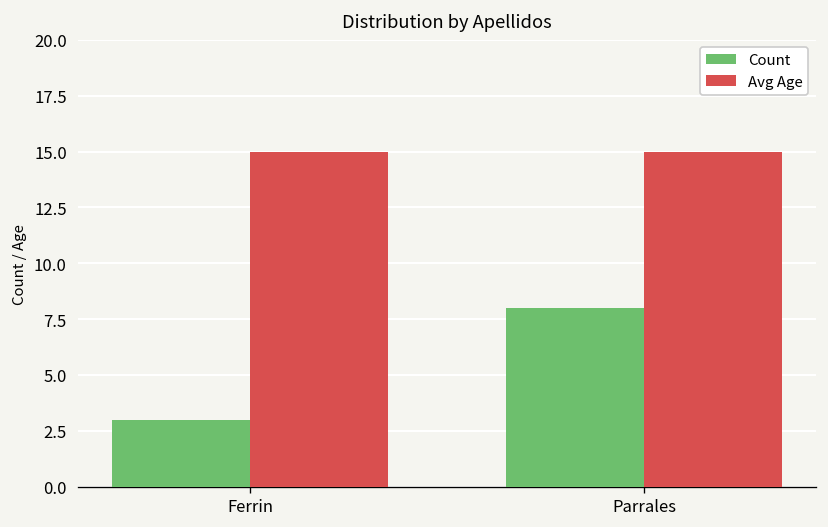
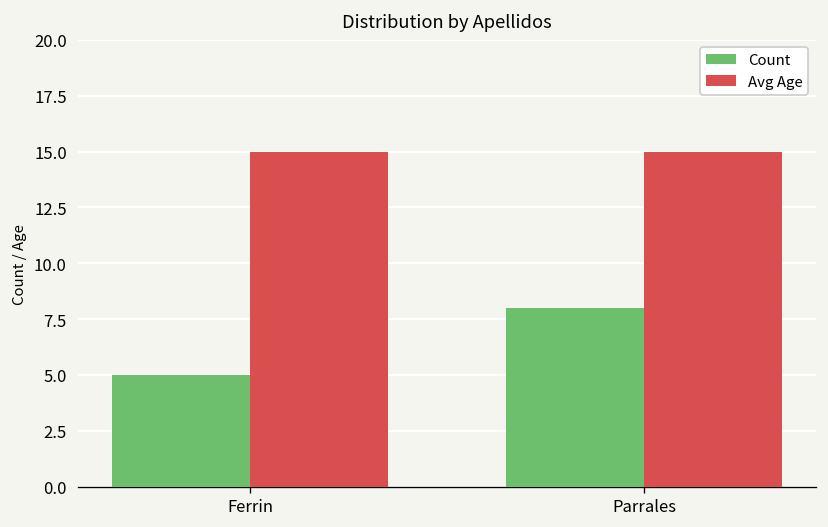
  {
    "Count": {
-     "Ferrin": 3,
+     "Ferrin": 5,
      "Parrales": 8
    },
    "Avg Age": {
      "Ferrin": 15,
      "Parrales": 15
    }
  }
